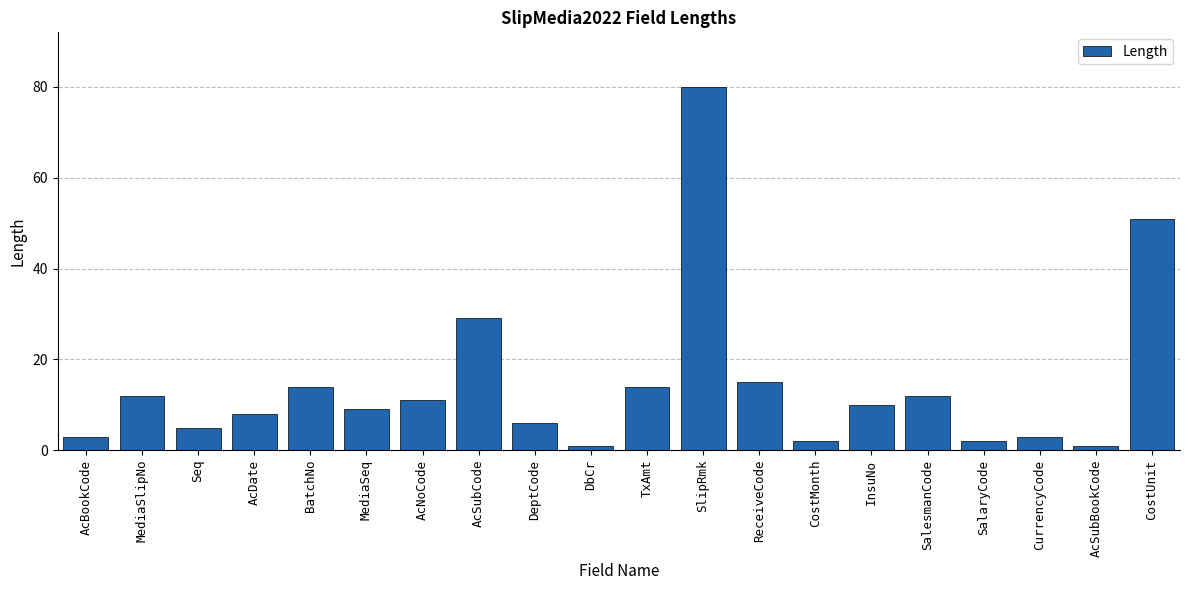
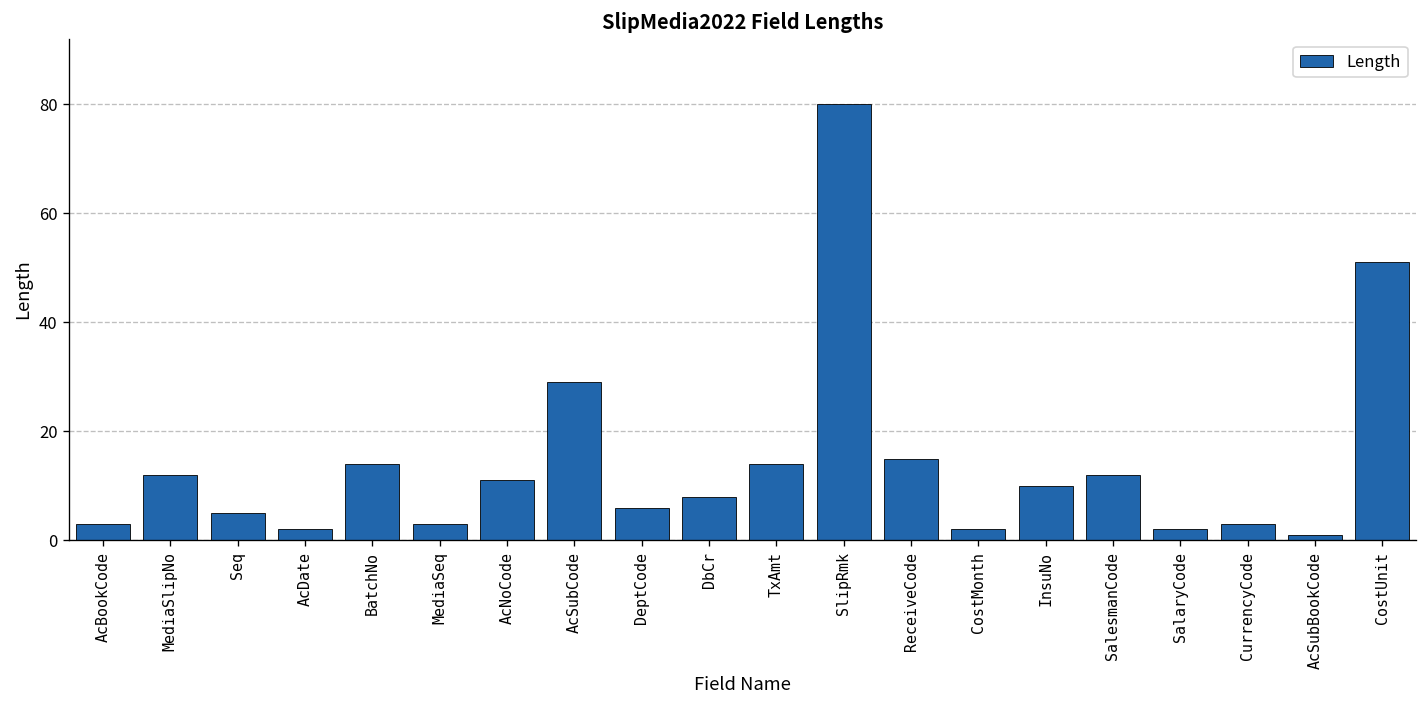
  {
    "AcBookCode": 3,
    "MediaSlipNo": 12,
    "Seq": 5,
-   "AcDate": 8,
+   "AcDate": 2,
    "BatchNo": 14,
-   "MediaSeq": 9,
+   "MediaSeq": 3,
    "AcNoCode": 11,
    "AcSubCode": 29,
    "DeptCode": 6,
-   "DbCr": 1,
+   "DbCr": 8,
    "TxAmt": 14,
    "SlipRmk": 80,
    "ReceiveCode": 15,
    "CostMonth": 2,
    "InsuNo": 10,
    "SalesmanCode": 12,
    "SalaryCode": 2,
    "CurrencyCode": 3,
    "AcSubBookCode": 1,
    "CostUnit": 51
  }
